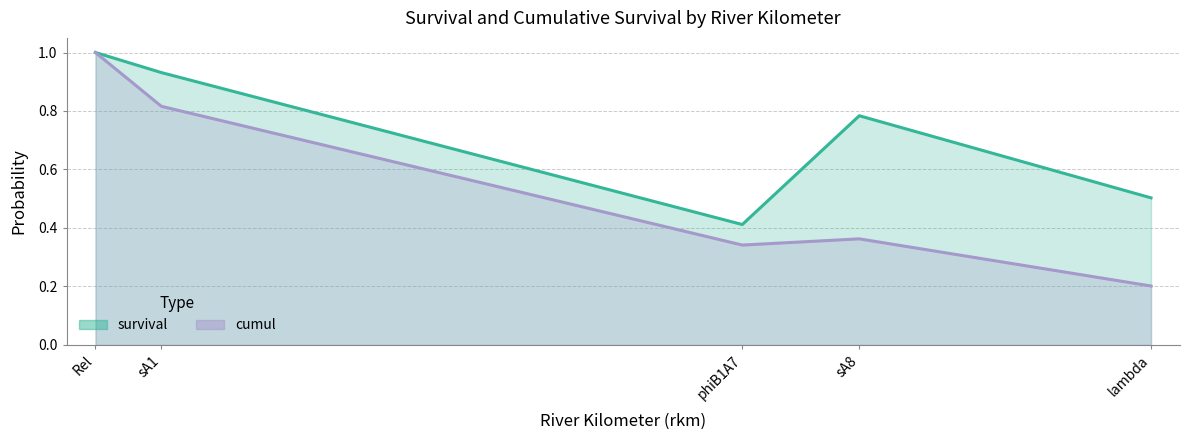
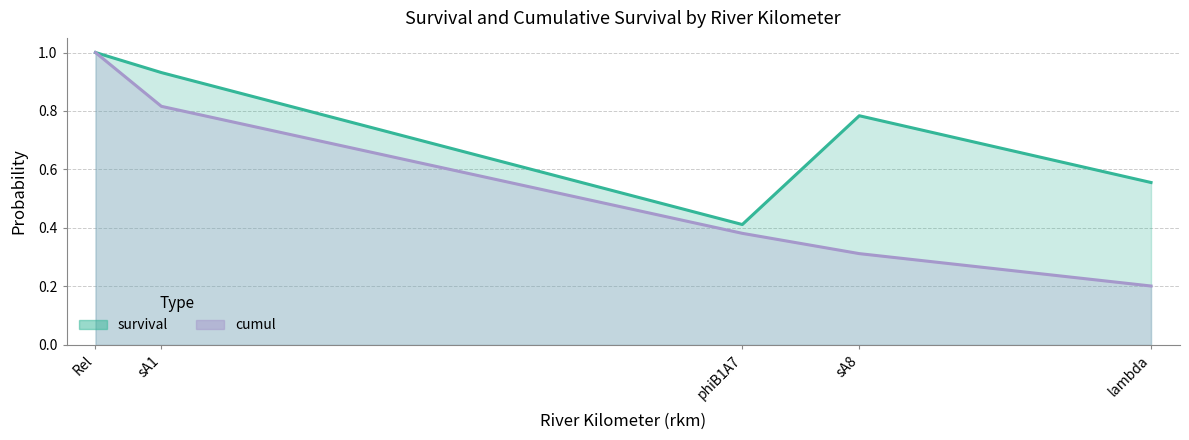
  {
    "survival": {
      "sA1": 0.93,
      "phiB1A7": 0.41,
      "sA8": 0.78,
-     "lambda": 0.50
+     "lambda": 0.56
    },
    "cumul": {
      "sA1": 0.82,
-     "phiB1A7": 0.34,
-     "sA8": 0.36,
+     "phiB1A7": 0.38,
+     "sA8": 0.31,
      "lambda": 0.20
    }
  }
